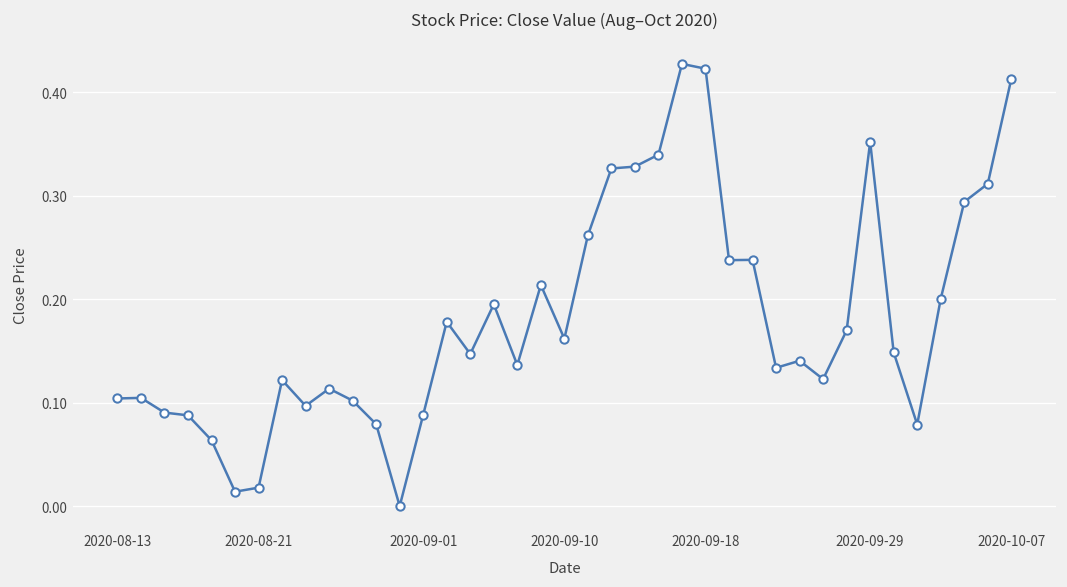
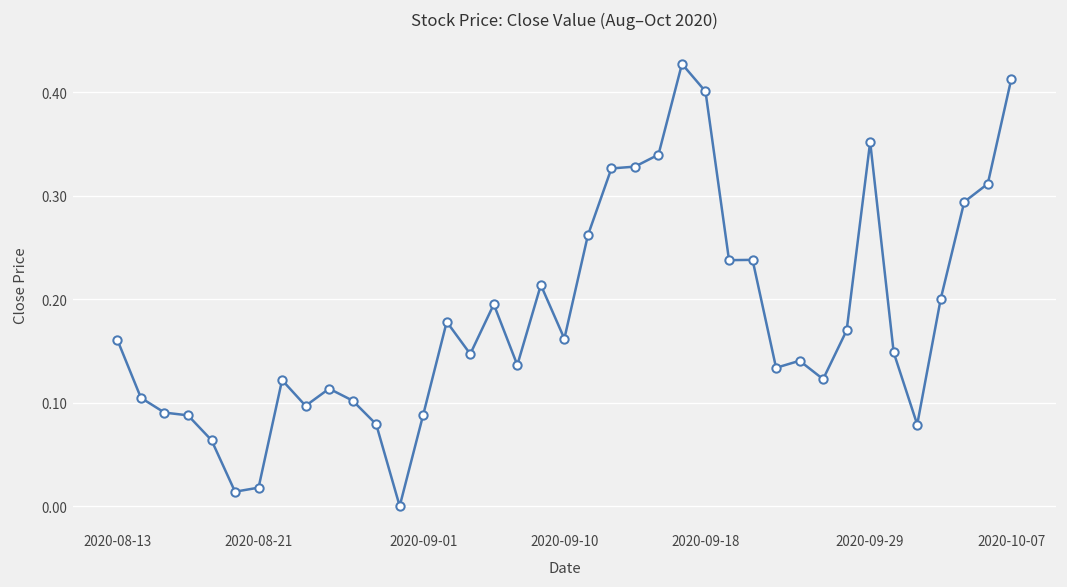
  {
-   "2020-08-13": 0.10,
+   "2020-08-13": 0.16,
    "2020-08-21": 0.02,
    "2020-09-01": 0.09,
    "2020-09-10": 0.16,
-   "2020-09-18": 0.42,
+   "2020-09-18": 0.40,
    "2020-09-29": 0.35,
    "2020-10-07": 0.41
  }
